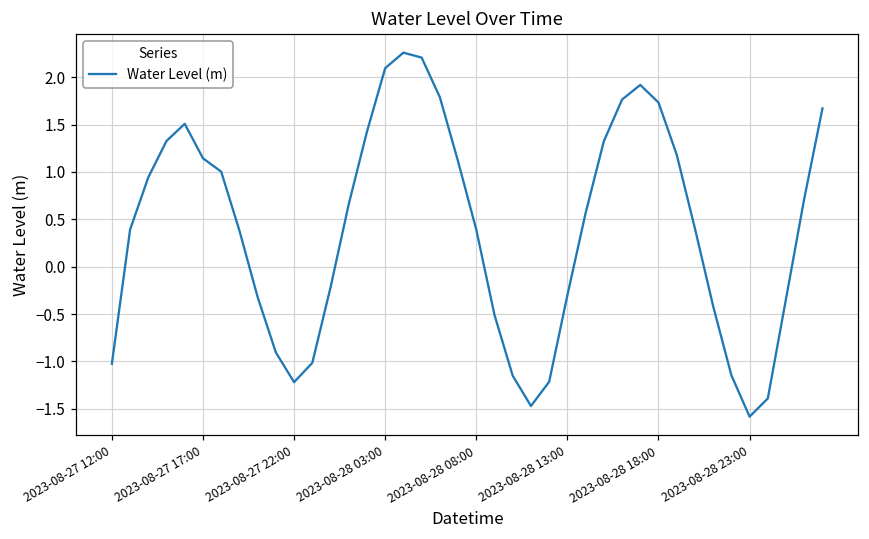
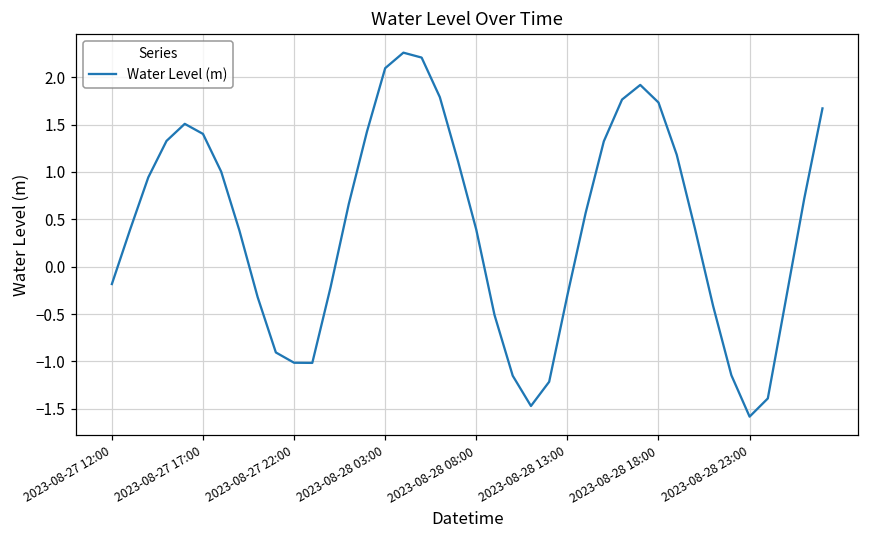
  {
-   "2023-08-27 12:00": -1.0,
-   "2023-08-27 17:00": 1.1,
-   "2023-08-27 22:00": -1.2,
+   "2023-08-27 12:00": -0.2,
+   "2023-08-27 17:00": 1.4,
+   "2023-08-27 22:00": -1.0,
    "2023-08-28 03:00": 2.1,
    "2023-08-28 08:00": 0.4,
    "2023-08-28 13:00": -0.3,
    "2023-08-28 18:00": 1.7,
    "2023-08-28 23:00": -1.6
  }
